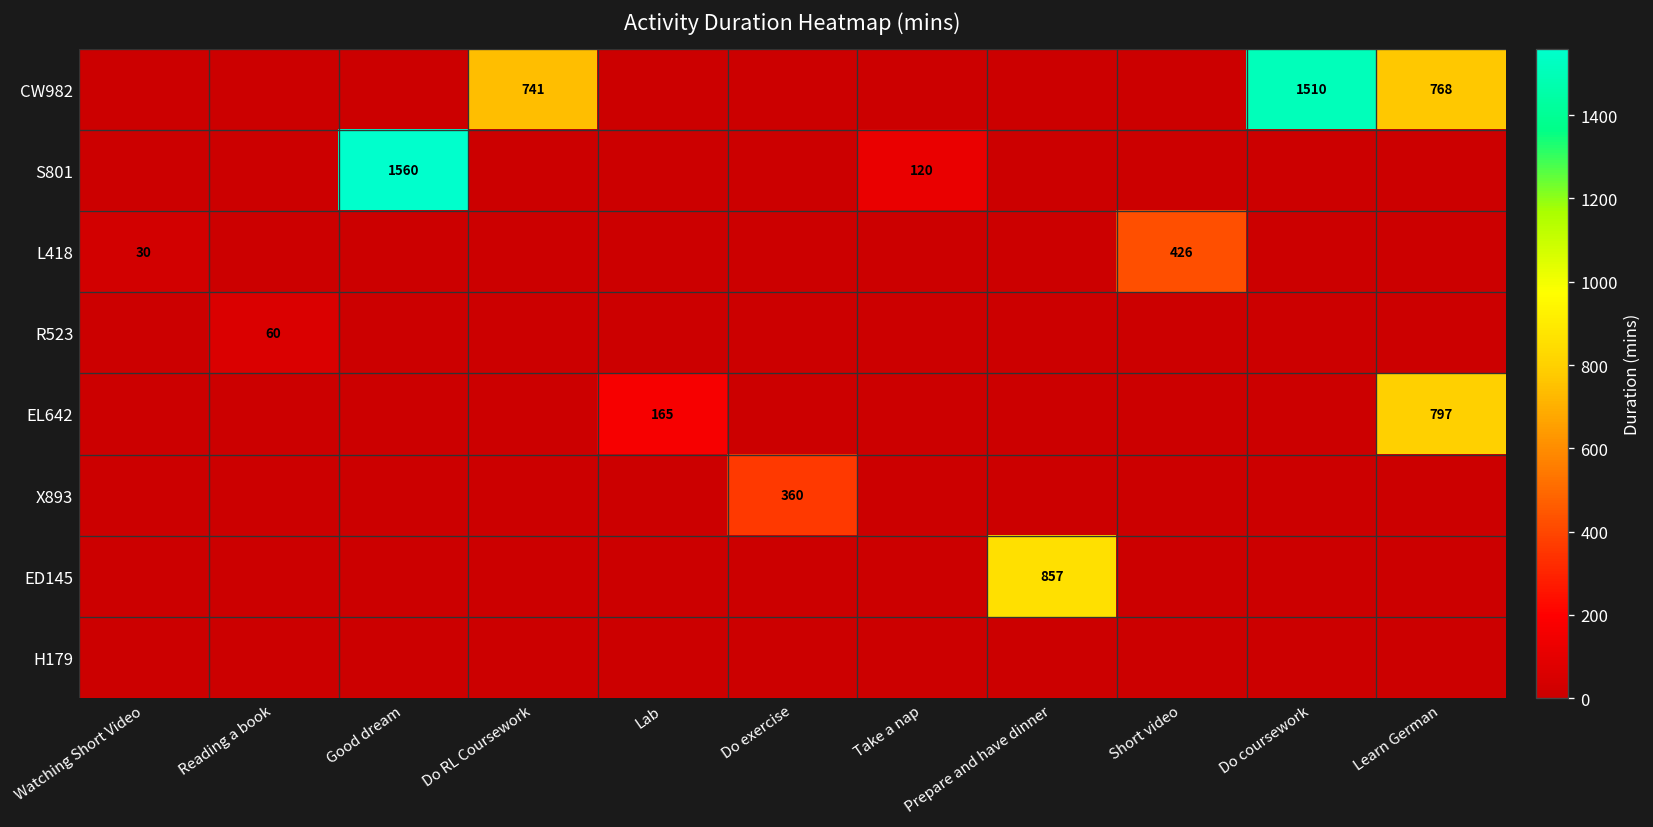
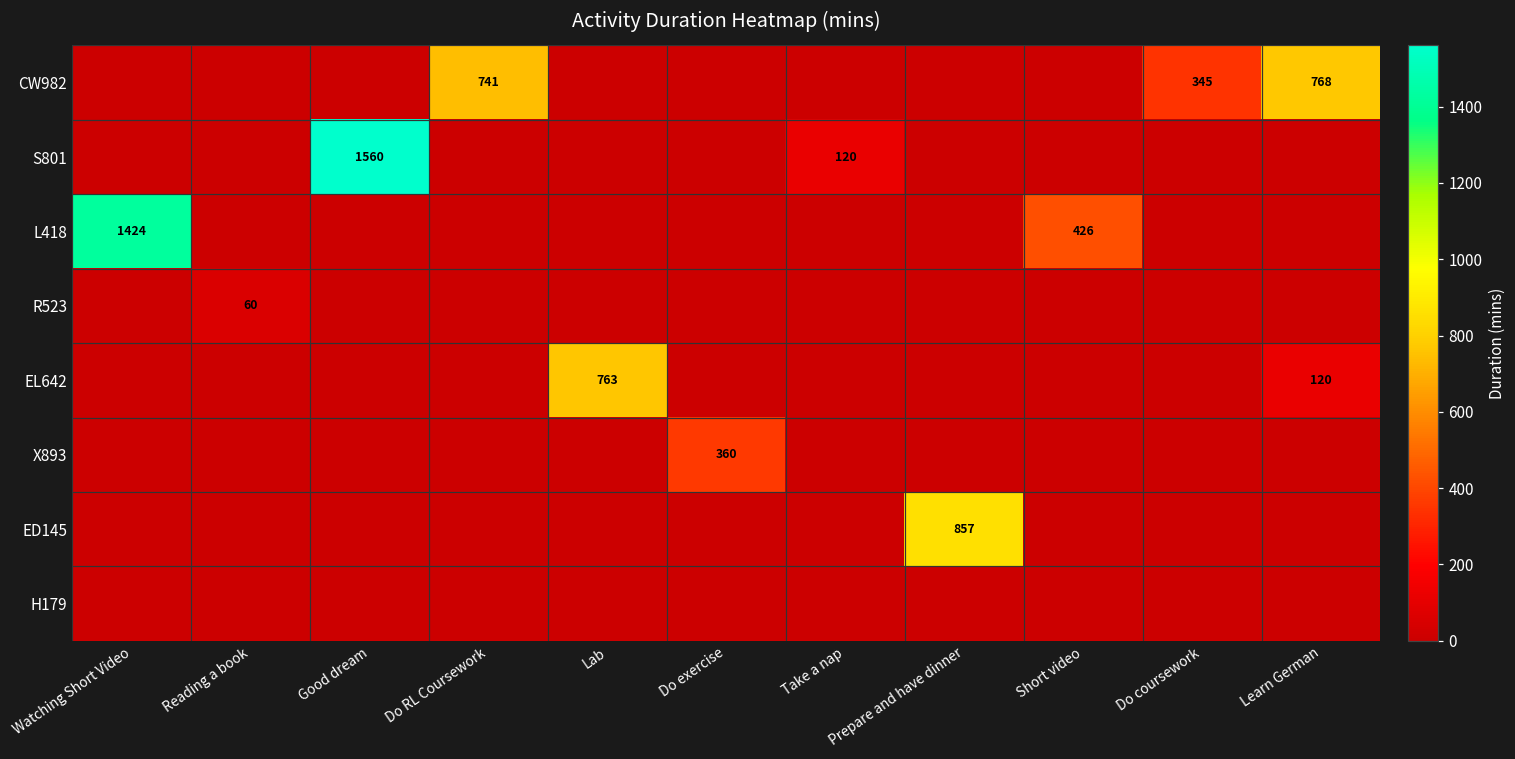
  {
    "CW982": {
      "Do RL Coursework": 741,
-     "Do coursework": 1510,
+     "Do coursework": 345,
      "Learn German": 768
    },
    "S801": {
      "Good dream": 1560,
      "Take a nap": 120
    },
    "L418": {
-     "Watching Short Video": 30,
+     "Watching Short Video": 1424,
      "Short video": 426
    },
    "R523": {
      "Reading a book": 60
    },
    "EL642": {
-     "Lab": 165,
-     "Learn German": 797
+     "Lab": 763,
+     "Learn German": 120
    },
    "X893": {
      "Do exercise": 360
    },
    "ED145": {
      "Prepare and have dinner": 857
    }
  }
